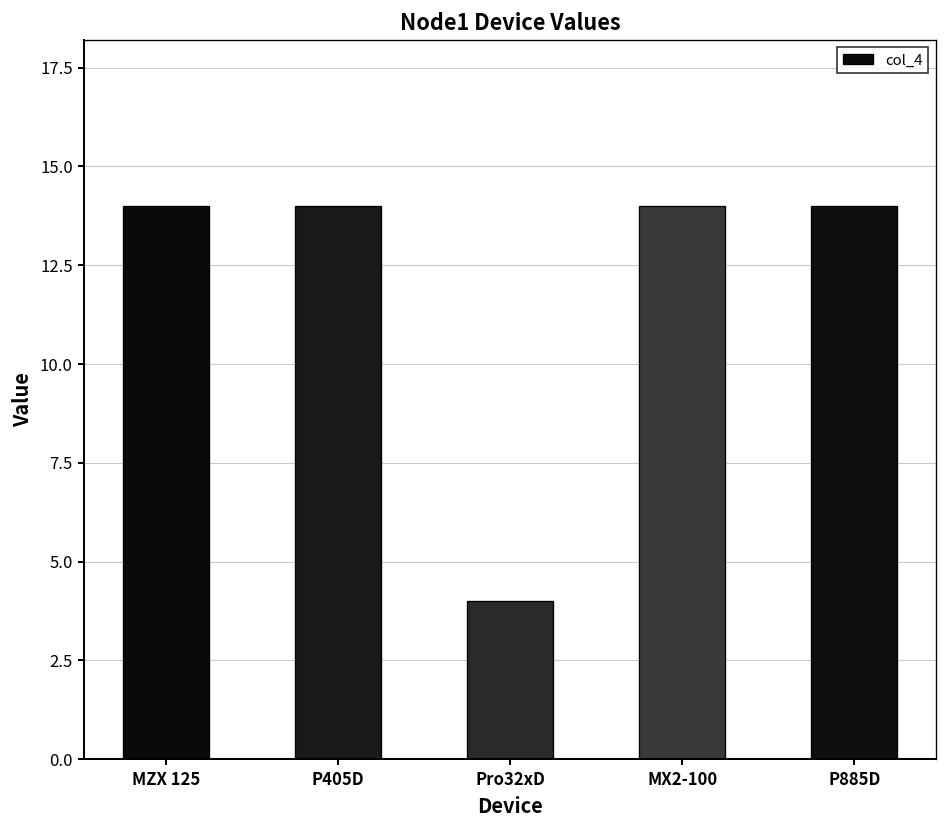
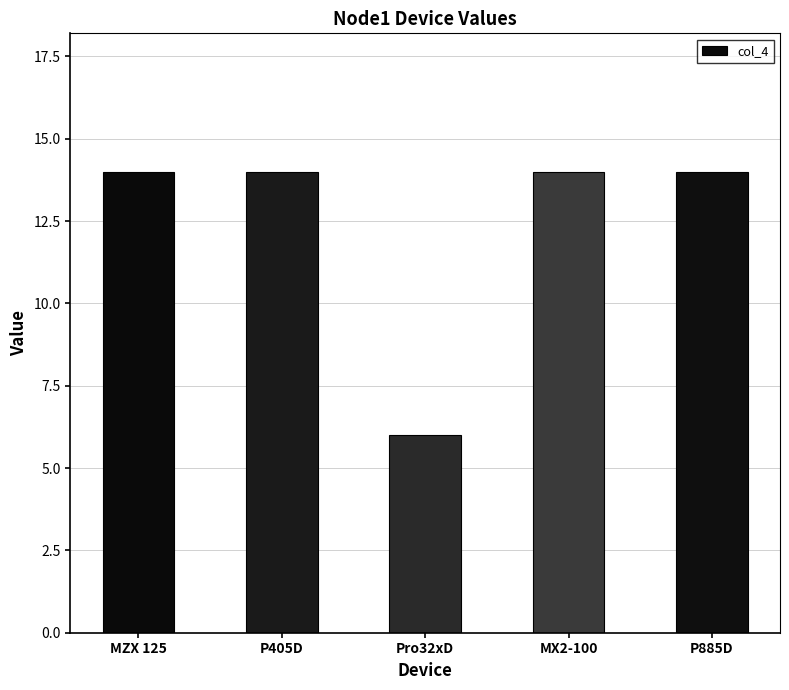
  {
    "MZX 125": 14,
    "P405D": 14,
-   "Pro32xD": 4,
+   "Pro32xD": 6,
    "MX2-100": 14,
    "P885D": 14
  }
